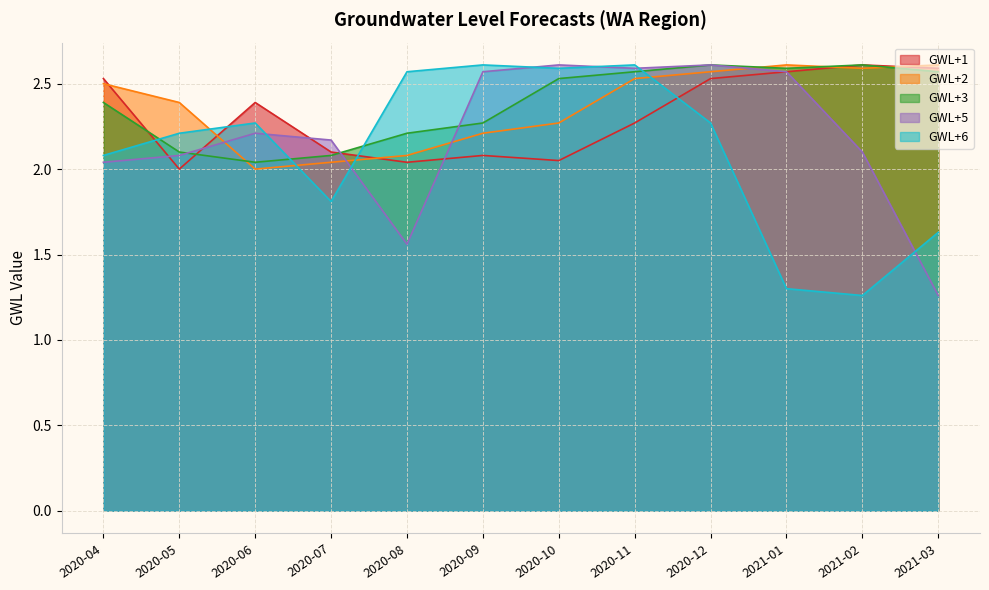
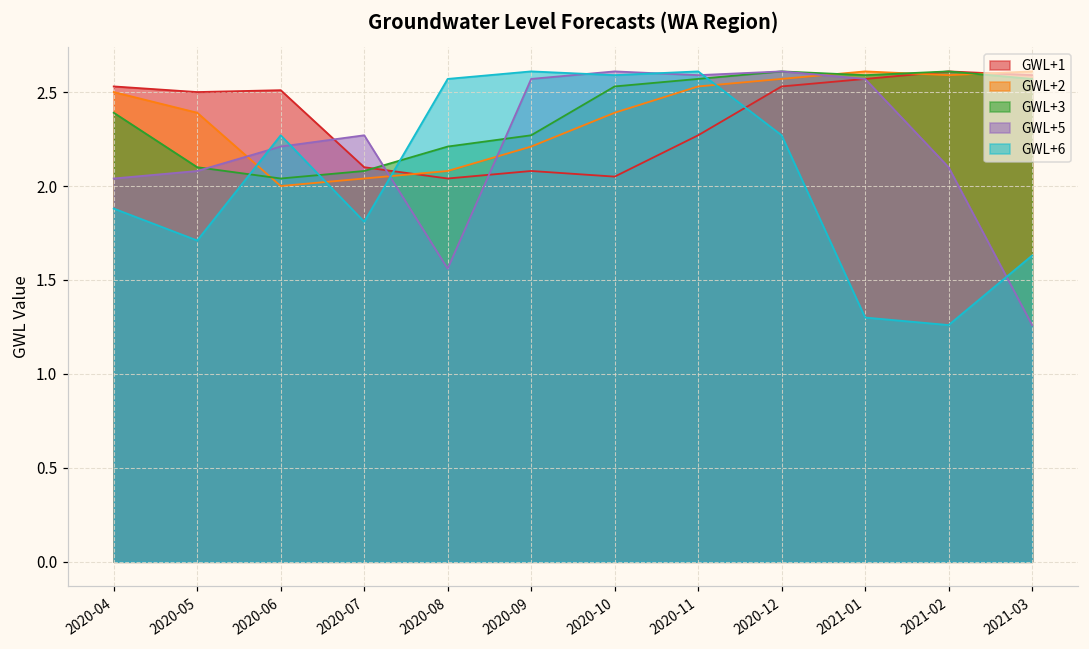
  {
    "GWL+1": {
      "2020-04": 2.53,
-     "2020-05": 2.0,
-     "2020-06": 2.39,
+     "2020-05": 2.5,
+     "2020-06": 2.51,
      "2020-07": 2.10,
      "2020-08": 2.04,
      "2020-09": 2.08,
      "2020-10": 2.05,
      "2020-11": 2.27,
      "2020-12": 2.53
    },
    "GWL+2": {
      "2020-04": 2.50,
      "2020-05": 2.39,
      "2020-06": 2.00,
      "2020-07": 2.04,
      "2020-08": 2.08,
      "2020-09": 2.21,
-     "2020-10": 2.27,
+     "2020-10": 2.39,
      "2020-11": 2.53,
      "2020-12": 2.57,
      "2021-01": 2.61,
      "2021-02": 2.59
    },
    "GWL+3": {
      "2020-04": 2.39,
      "2020-05": 2.10,
      "2020-06": 2.04,
      "2020-07": 2.08,
      "2020-08": 2.21,
      "2020-09": 2.27,
      "2020-10": 2.53,
      "2020-11": 2.57,
      "2021-01": 2.59
    },
    "GWL+5": {
      "2020-04": 2.04,
      "2020-05": 2.08,
      "2020-06": 2.21,
-     "2020-07": 2.17,
+     "2020-07": 2.27,
      "2020-08": 1.56,
      "2020-09": 2.57,
      "2020-10": 2.61,
      "2020-11": 2.59,
      "2021-02": 2.10,
      "2021-03": 1.26
    },
    "GWL+6": {
-     "2020-04": 2.08,
-     "2020-05": 2.21,
+     "2020-04": 1.88,
+     "2020-05": 1.71,
      "2020-06": 2.27,
      "2020-07": 1.81,
      "2020-08": 2.57,
      "2020-09": 2.61,
      "2020-10": 2.59,
      "2020-11": 2.61,
      "2020-12": 2.27,
      "2021-01": 1.30,
      "2021-02": 1.26,
      "2021-03": 1.63
    }
  }
